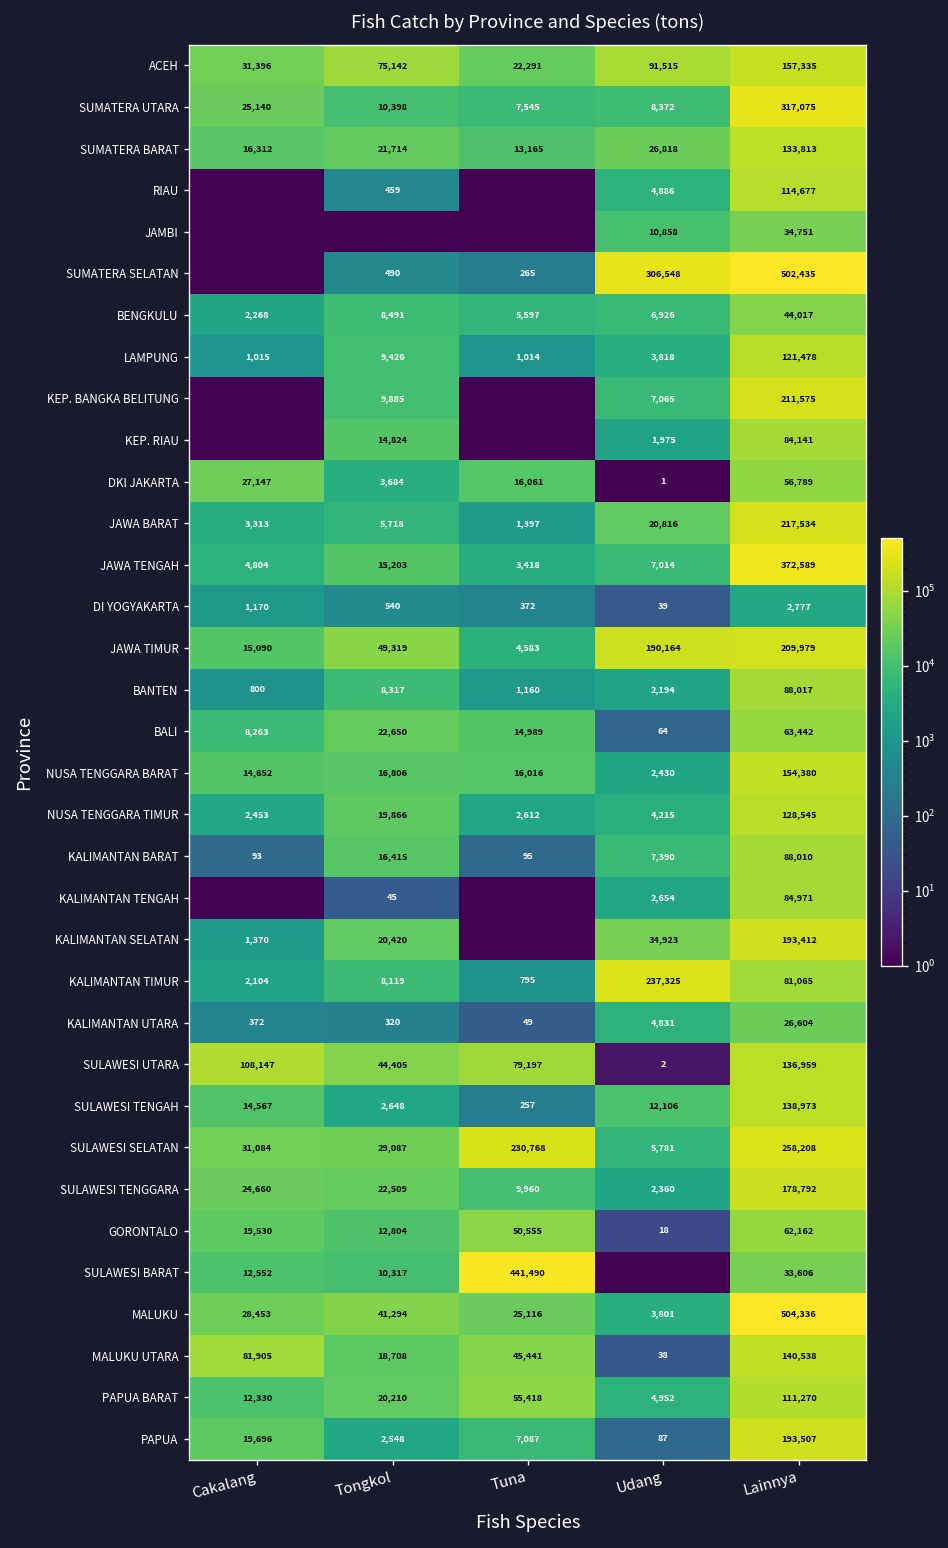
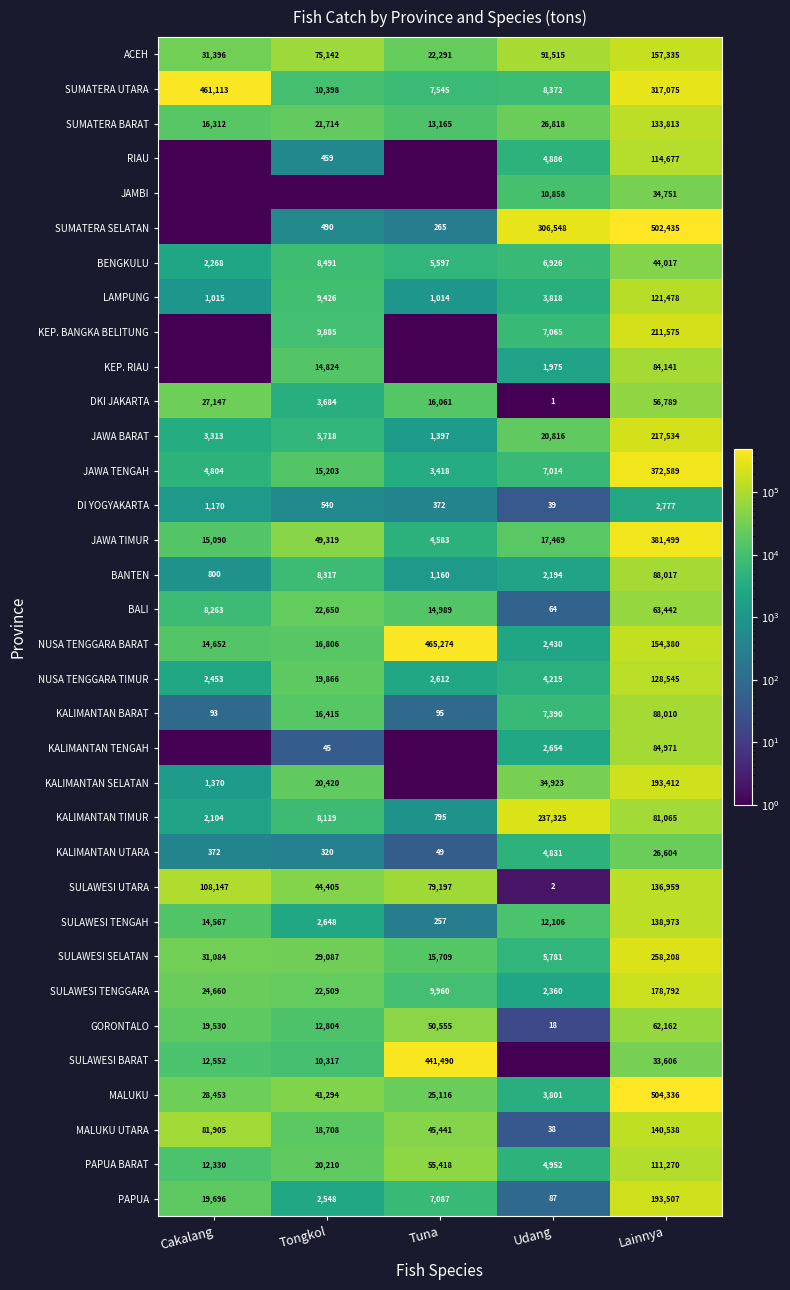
  {
    "ACEH": {
      "Cakalang": "31,396",
      "Tongkol": "75,142",
      "Tuna": "22,291",
      "Udang": "91,515",
      "Lainnya": "157,335"
    },
    "SUMATERA UTARA": {
-     "Cakalang": "25,140",
+     "Cakalang": "461,113",
      "Tongkol": "10,398",
      "Tuna": "7,545",
      "Udang": "8,372",
      "Lainnya": "317,075"
    },
    "SUMATERA BARAT": {
      "Cakalang": "16,312",
      "Tongkol": "21,714",
      "Tuna": "13,165",
      "Udang": "26,818",
      "Lainnya": "133,813"
    },
    "RIAU": {
      "Tongkol": "459",
      "Udang": "4,886",
      "Lainnya": "114,677"
    },
    "JAMBI": {
      "Udang": "10,858",
      "Lainnya": "34,751"
    },
    "SUMATERA SELATAN": {
      "Tongkol": "490",
      "Tuna": "265",
      "Udang": "306,548",
      "Lainnya": "502,435"
    },
    "BENGKULU": {
      "Cakalang": "2,268",
      "Tongkol": "8,491",
      "Tuna": "5,597",
      "Udang": "6,926",
      "Lainnya": "44,017"
    },
    "LAMPUNG": {
      "Cakalang": "1,015",
      "Tongkol": "9,426",
      "Tuna": "1,014",
      "Udang": "3,818",
      "Lainnya": "121,478"
    },
    "KEP. BANGKA BELITUNG": {
      "Tongkol": "9,885",
      "Udang": "7,065",
      "Lainnya": "211,575"
    },
    "KEP. RIAU": {
      "Tongkol": "14,824",
      "Udang": "1,975",
      "Lainnya": "84,141"
    },
    "DKI JAKARTA": {
      "Cakalang": "27,147",
      "Tongkol": "3,684",
      "Tuna": "16,061",
      "Udang": "1",
      "Lainnya": "56,789"
    },
    "JAWA BARAT": {
      "Cakalang": "3,313",
      "Tongkol": "5,718",
      "Tuna": "1,397",
      "Udang": "20,816",
      "Lainnya": "217,534"
    },
    "JAWA TENGAH": {
      "Cakalang": "4,804",
      "Tongkol": "15,203",
      "Tuna": "3,418",
      "Udang": "7,014",
      "Lainnya": "372,589"
    },
    "DI YOGYAKARTA": {
      "Cakalang": "1,170",
      "Tongkol": "540",
      "Tuna": "372",
      "Udang": "39",
      "Lainnya": "2,777"
    },
    "JAWA TIMUR": {
      "Cakalang": "15,090",
      "Tongkol": "49,319",
      "Tuna": "4,583",
-     "Udang": "190,164",
-     "Lainnya": "209,979"
+     "Udang": "17,469",
+     "Lainnya": "381,499"
    },
    "BANTEN": {
      "Cakalang": "800",
      "Tongkol": "8,317",
      "Tuna": "1,160",
      "Udang": "2,194",
      "Lainnya": "88,017"
    },
    "BALI": {
      "Cakalang": "8,263",
      "Tongkol": "22,650",
      "Tuna": "14,989",
      "Udang": "64",
      "Lainnya": "63,442"
    },
    "NUSA TENGGARA BARAT": {
      "Cakalang": "14,652",
      "Tongkol": "16,806",
-     "Tuna": "16,016",
+     "Tuna": "465,274",
      "Udang": "2,430",
      "Lainnya": "154,380"
    },
    "NUSA TENGGARA TIMUR": {
      "Cakalang": "2,453",
      "Tongkol": "19,866",
      "Tuna": "2,612",
      "Udang": "4,215",
      "Lainnya": "128,545"
    },
    "KALIMANTAN BARAT": {
      "Cakalang": "93",
      "Tongkol": "16,415",
      "Tuna": "95",
      "Udang": "7,390",
      "Lainnya": "88,010"
    },
    "KALIMANTAN TENGAH": {
      "Tongkol": "45",
      "Udang": "2,654",
      "Lainnya": "84,971"
    },
    "KALIMANTAN SELATAN": {
      "Cakalang": "1,370",
      "Tongkol": "20,420",
      "Udang": "34,923",
      "Lainnya": "193,412"
    },
    "KALIMANTAN TIMUR": {
      "Cakalang": "2,104",
      "Tongkol": "8,119",
      "Tuna": "795",
      "Udang": "237,325",
      "Lainnya": "81,065"
    },
    "KALIMANTAN UTARA": {
      "Cakalang": "372",
      "Tongkol": "320",
      "Tuna": "49",
      "Udang": "4,831",
      "Lainnya": "26,604"
    },
    "SULAWESI UTARA": {
      "Cakalang": "108,147",
      "Tongkol": "44,405",
      "Tuna": "79,197",
      "Udang": "2",
      "Lainnya": "136,959"
    },
    "SULAWESI TENGAH": {
      "Cakalang": "14,567",
      "Tongkol": "2,648",
      "Tuna": "257",
      "Udang": "12,106",
      "Lainnya": "138,973"
    },
    "SULAWESI SELATAN": {
      "Cakalang": "31,084",
      "Tongkol": "29,087",
-     "Tuna": "230,768",
+     "Tuna": "15,709",
      "Udang": "5,781",
      "Lainnya": "258,208"
    },
    "SULAWESI TENGGARA": {
      "Cakalang": "24,660",
      "Tongkol": "22,509",
      "Tuna": "9,960",
      "Udang": "2,360",
      "Lainnya": "178,792"
    },
    "GORONTALO": {
      "Cakalang": "19,530",
      "Tongkol": "12,804",
      "Tuna": "50,555",
      "Udang": "18",
      "Lainnya": "62,162"
    },
    "SULAWESI BARAT": {
      "Cakalang": "12,552",
      "Tongkol": "10,317",
      "Tuna": "441,490",
      "Lainnya": "33,606"
    },
    "MALUKU": {
      "Cakalang": "28,453",
      "Tongkol": "41,294",
      "Tuna": "25,116",
      "Udang": "3,801",
      "Lainnya": "504,336"
    },
    "MALUKU UTARA": {
      "Cakalang": "81,905",
      "Tongkol": "18,708",
      "Tuna": "45,441",
      "Udang": "38",
      "Lainnya": "140,538"
    },
    "PAPUA BARAT": {
      "Cakalang": "12,330",
      "Tongkol": "20,210",
      "Tuna": "55,418",
      "Udang": "4,952",
      "Lainnya": "111,270"
    },
    "PAPUA": {
      "Cakalang": "19,696",
      "Tongkol": "2,548",
      "Tuna": "7,087",
      "Udang": "87",
      "Lainnya": "193,507"
    }
  }
